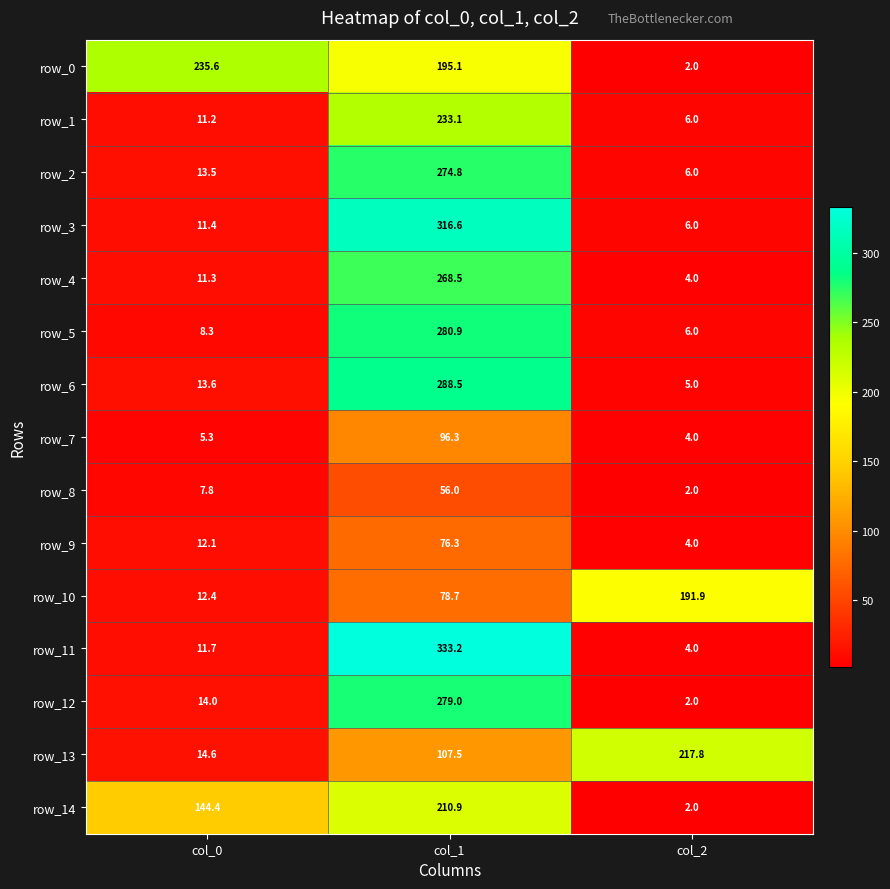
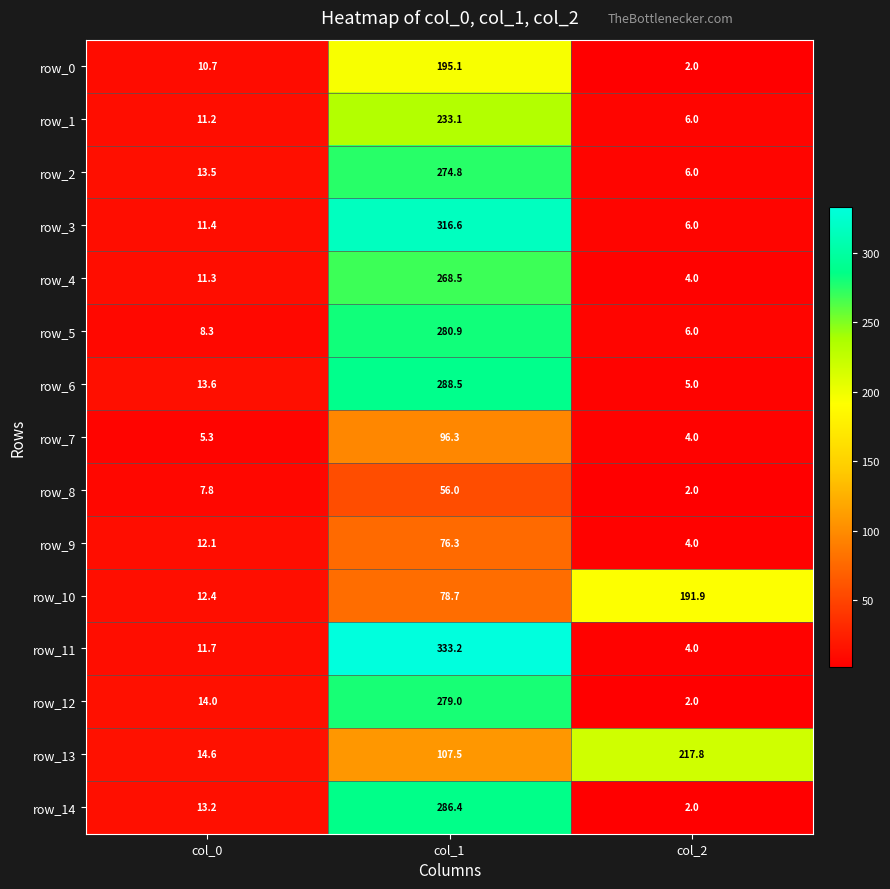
  {
    "row_0": {
-     "col_0": 235.6,
+     "col_0": 10.7,
      "col_1": 195.1,
      "col_2": 2.0
    },
    "row_1": {
      "col_0": 11.2,
      "col_1": 233.1,
      "col_2": 6.0
    },
    "row_2": {
      "col_0": 13.5,
      "col_1": 274.8,
      "col_2": 6.0
    },
    "row_3": {
      "col_0": 11.4,
      "col_1": 316.6,
      "col_2": 6.0
    },
    "row_4": {
      "col_0": 11.3,
      "col_1": 268.5,
      "col_2": 4.0
    },
    "row_5": {
      "col_0": 8.3,
      "col_1": 280.9,
      "col_2": 6.0
    },
    "row_6": {
      "col_0": 13.6,
      "col_1": 288.5,
      "col_2": 5.0
    },
    "row_7": {
      "col_0": 5.3,
      "col_1": 96.3,
      "col_2": 4.0
    },
    "row_8": {
      "col_0": 7.8,
      "col_1": 56.0,
      "col_2": 2.0
    },
    "row_9": {
      "col_0": 12.1,
      "col_1": 76.3,
      "col_2": 4.0
    },
    "row_10": {
      "col_0": 12.4,
      "col_1": 78.7,
      "col_2": 191.9
    },
    "row_11": {
      "col_0": 11.7,
      "col_1": 333.2,
      "col_2": 4.0
    },
    "row_12": {
      "col_0": 14.0,
      "col_1": 279.0,
      "col_2": 2.0
    },
    "row_13": {
      "col_0": 14.6,
      "col_1": 107.5,
      "col_2": 217.8
    },
    "row_14": {
-     "col_0": 144.4,
-     "col_1": 210.9,
+     "col_0": 13.2,
+     "col_1": 286.4,
      "col_2": 2.0
    }
  }
